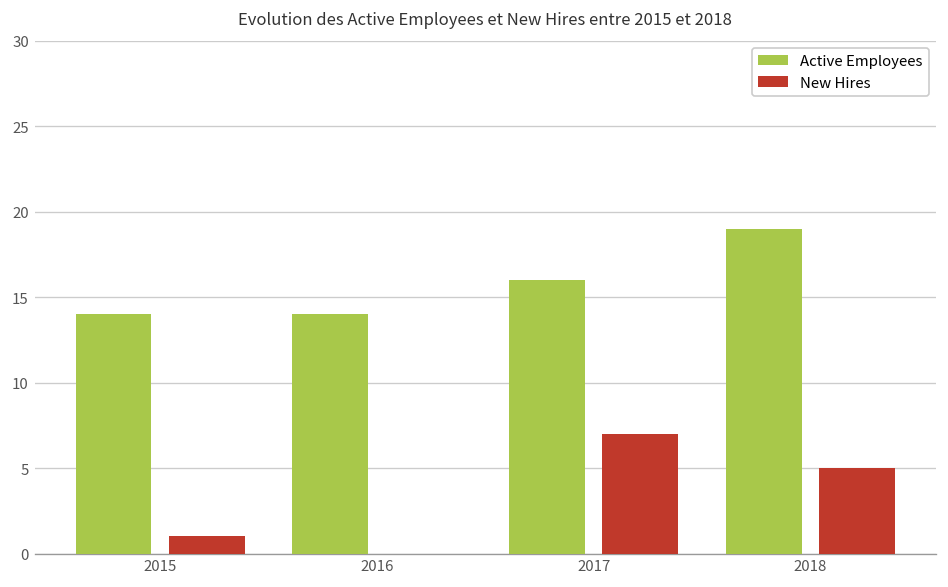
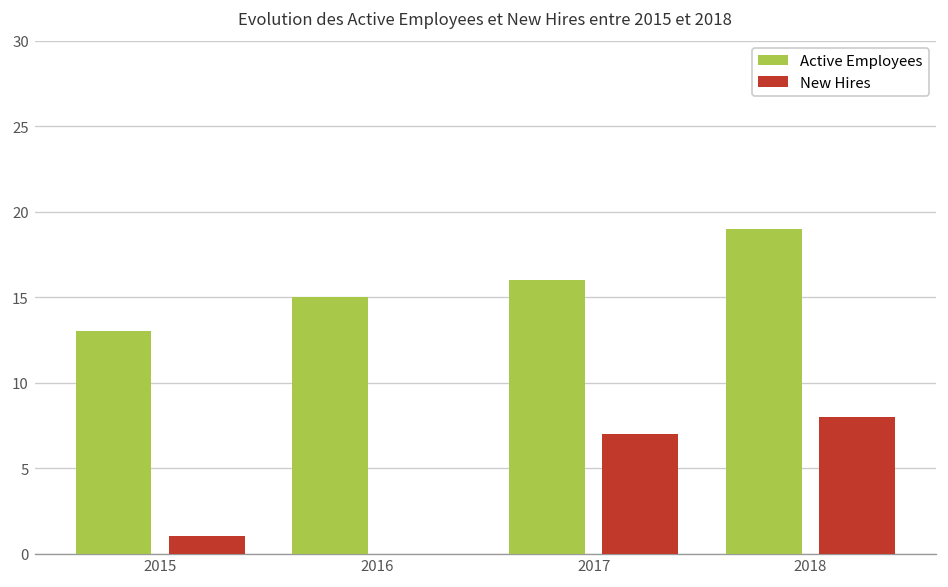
  {
    "Active Employees": {
-     "2015": 14,
-     "2016": 14,
+     "2015": 13,
+     "2016": 15,
      "2017": 16,
      "2018": 19
    },
    "New Hires": {
      "2015": 1,
      "2016": 0,
      "2017": 7,
-     "2018": 5
+     "2018": 8
    }
  }
